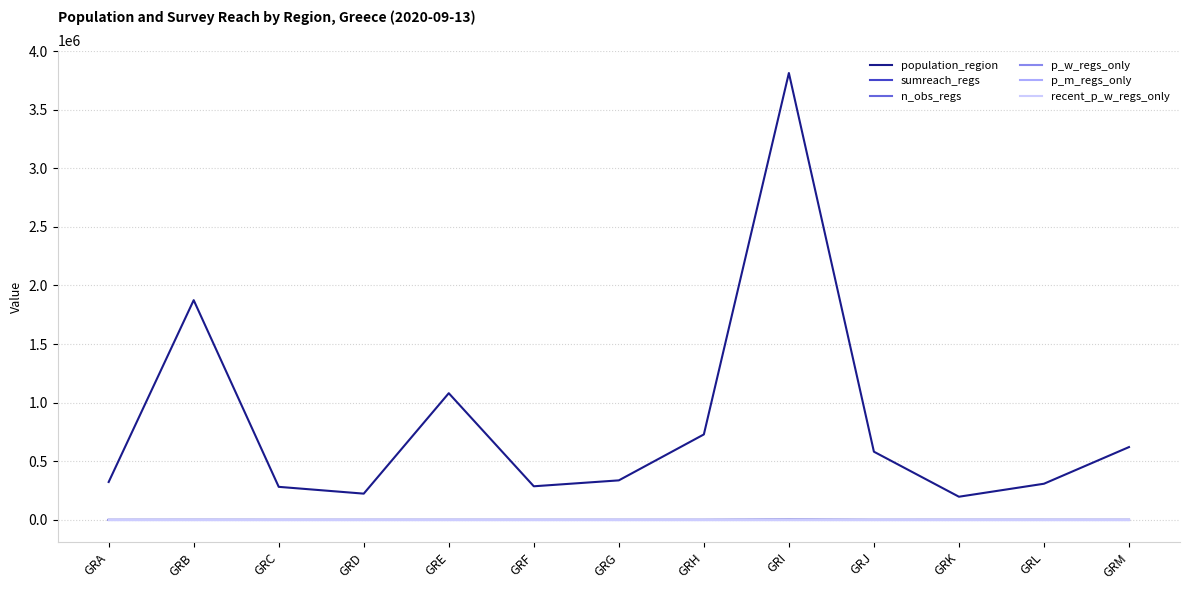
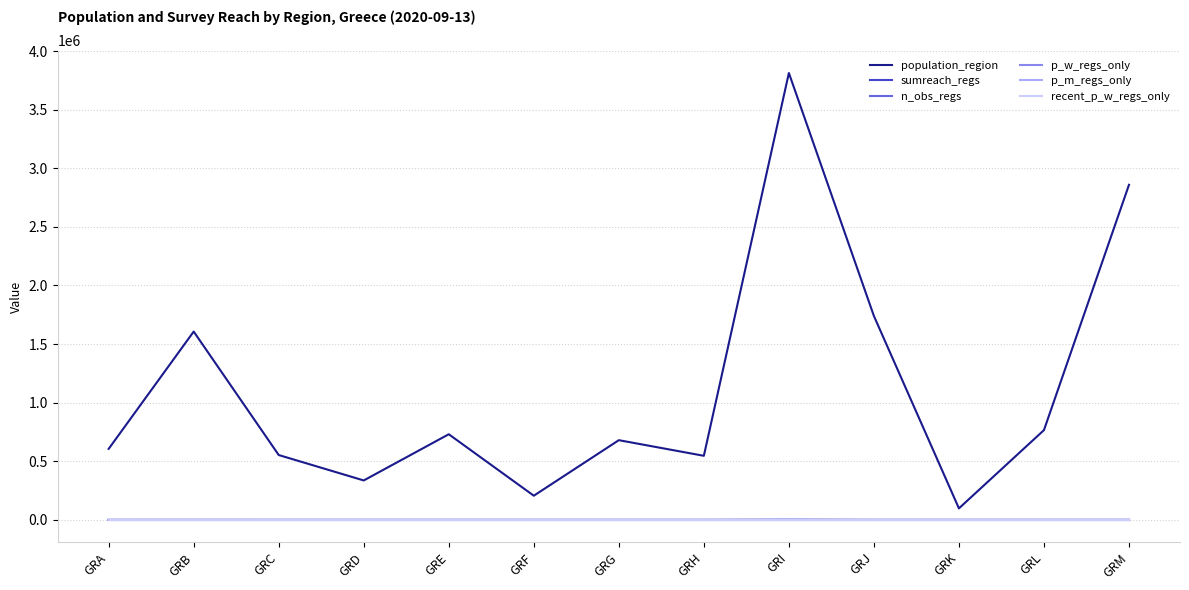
  {
    "population_region": {
-     "GRA": 320000,
-     "GRB": 1870000,
-     "GRC": 280000,
-     "GRD": 220000,
-     "GRE": 1080000,
-     "GRF": 290000,
-     "GRG": 340000,
-     "GRH": 730000,
+     "GRA": 610000,
+     "GRB": 1610000,
+     "GRC": 550000,
+     "GRD": 340000,
+     "GRE": 730000,
+     "GRF": 210000,
+     "GRG": 680000,
+     "GRH": 550000,
      "GRI": 3810000,
-     "GRJ": 580000,
-     "GRK": 200000,
-     "GRL": 310000,
-     "GRM": 620000
+     "GRJ": 1740000,
+     "GRK": 100000,
+     "GRL": 770000,
+     "GRM": 2860000
    },
    "recent_p_w_regs_only": {
      "GRA": 0,
      "GRB": 0,
      "GRC": 0,
      "GRD": 0,
      "GRE": 0,
      "GRF": 0,
      "GRG": 0,
      "GRH": 0,
      "GRI": 0,
      "GRJ": 0,
      "GRK": 0,
      "GRL": 0,
      "GRM": 0
    }
  }
